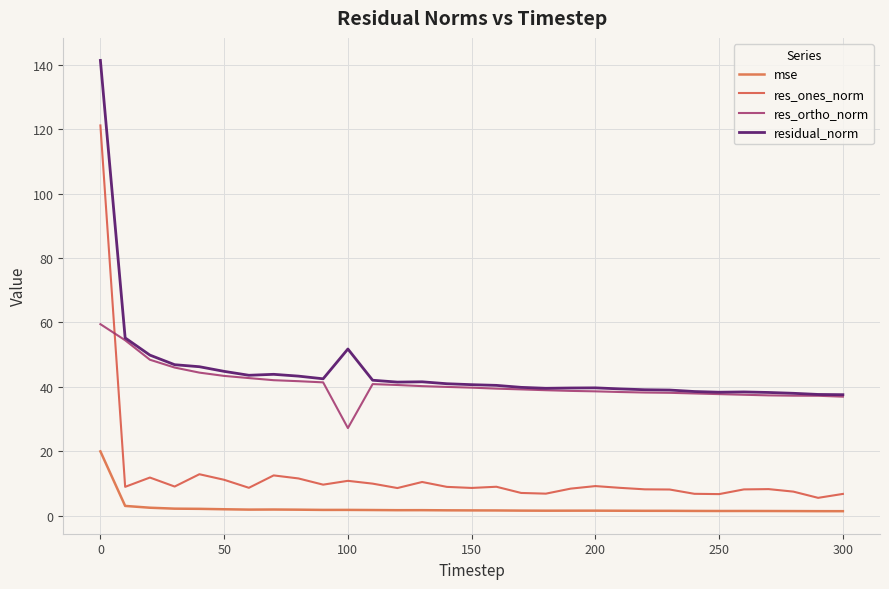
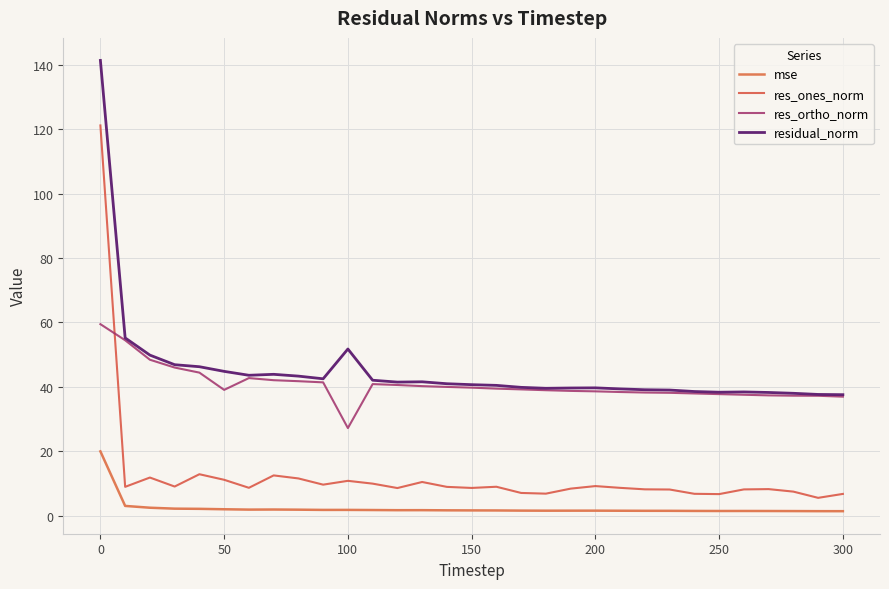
  {
    "res_ortho_norm": {
      "0": 59,
-     "50": 43,
+     "50": 39,
      "100": 27,
      "150": 40,
      "200": 39
    },
    "residual_norm": {
      "0": 141,
      "50": 45,
      "100": 52,
      "150": 41,
      "200": 40
    }
  }
